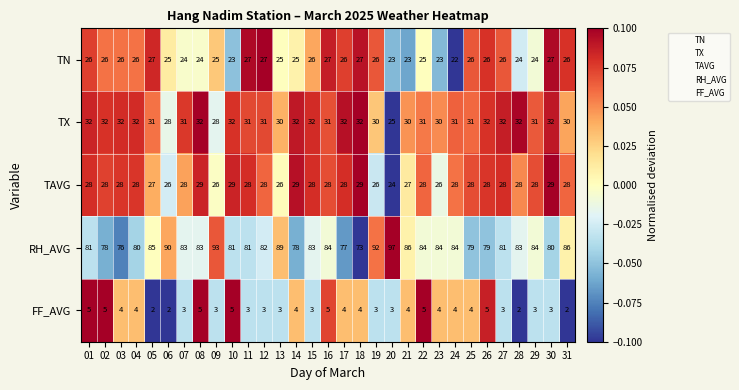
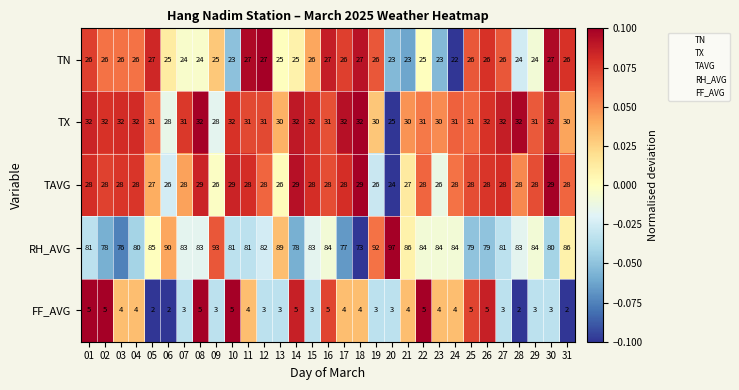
  {
    "TN": {
      "01": 26,
      "02": 26,
      "03": 26,
      "04": 26,
      "05": 27,
      "06": 25,
      "07": 24,
      "08": 24,
      "09": 25,
      "10": 23,
      "11": 27,
      "12": 27,
      "13": 25,
      "14": 25,
      "15": 26,
      "16": 27,
      "17": 26,
      "18": 27,
      "19": 26,
      "20": 23,
      "21": 23,
      "22": 25,
      "23": 23,
      "24": 22,
      "25": 26,
      "26": 26,
      "27": 26,
      "28": 24,
      "29": 24,
      "30": 27,
      "31": 26
    },
    "TX": {
      "01": 32,
      "02": 32,
      "03": 32,
      "04": 32,
      "05": 31,
      "06": 28,
      "07": 31,
      "08": 32,
      "09": 28,
      "10": 32,
      "11": 31,
      "12": 31,
      "13": 30,
      "14": 32,
      "15": 32,
      "16": 31,
      "17": 32,
      "18": 32,
      "19": 30,
      "20": 25,
      "21": 30,
      "22": 31,
      "23": 30,
      "24": 31,
      "25": 31,
      "26": 32,
      "27": 32,
      "28": 32,
      "29": 31,
      "30": 32,
      "31": 30
    },
    "TAVG": {
      "01": 28,
      "02": 28,
      "03": 28,
      "04": 28,
      "05": 27,
      "06": 26,
      "07": 28,
      "08": 29,
      "09": 26,
      "10": 29,
      "11": 28,
      "12": 28,
      "13": 26,
      "14": 29,
      "15": 28,
      "16": 28,
      "17": 28,
      "18": 29,
      "19": 26,
      "20": 24,
      "21": 27,
      "22": 28,
      "23": 26,
      "24": 28,
      "25": 28,
      "26": 28,
      "27": 28,
      "28": 28,
      "29": 28,
      "30": 29,
      "31": 28
    },
    "RH_AVG": {
      "01": 81,
      "02": 78,
      "03": 76,
      "04": 80,
      "05": 85,
      "06": 90,
      "07": 83,
      "08": 83,
      "09": 93,
      "10": 81,
      "11": 81,
      "12": 82,
      "13": 89,
      "14": 78,
      "15": 83,
      "16": 84,
      "17": 77,
      "18": 73,
      "19": 92,
      "20": 97,
      "21": 86,
      "22": 84,
      "23": 84,
      "24": 84,
      "25": 79,
      "26": 79,
      "27": 81,
      "28": 83,
      "29": 84,
      "30": 80,
      "31": 86
    },
    "FF_AVG": {
      "01": 5,
      "02": 5,
      "03": 4,
      "04": 4,
      "05": 2,
      "06": 2,
      "07": 3,
      "08": 5,
      "09": 3,
      "10": 5,
-     "11": 3,
+     "11": 4,
      "12": 3,
      "13": 3,
-     "14": 4,
+     "14": 5,
      "15": 3,
      "16": 5,
      "17": 4,
      "18": 4,
      "19": 3,
      "20": 3,
      "21": 4,
      "22": 5,
      "23": 4,
      "24": 4,
-     "25": 4,
+     "25": 5,
      "26": 5,
      "27": 3,
      "28": 2,
      "29": 3,
      "30": 3,
      "31": 2
    }
  }
